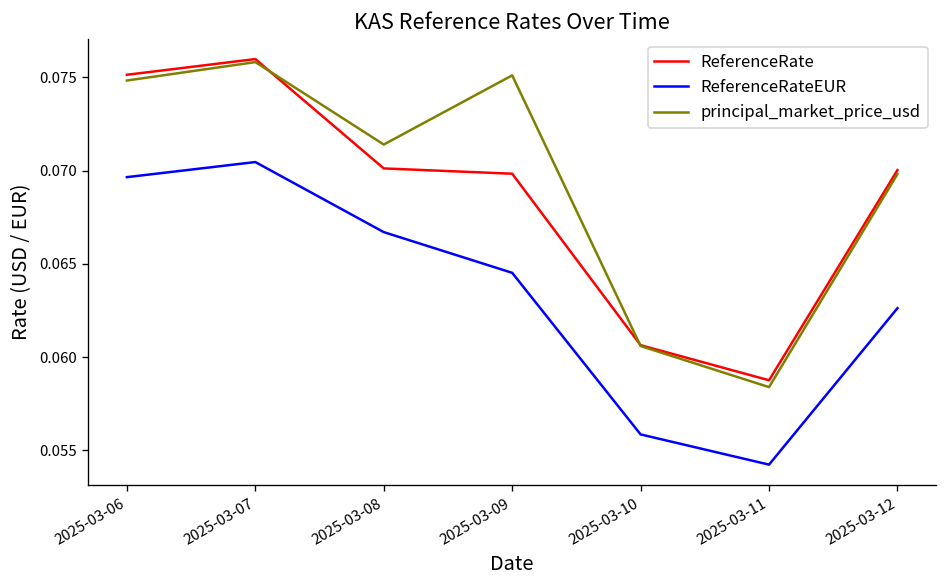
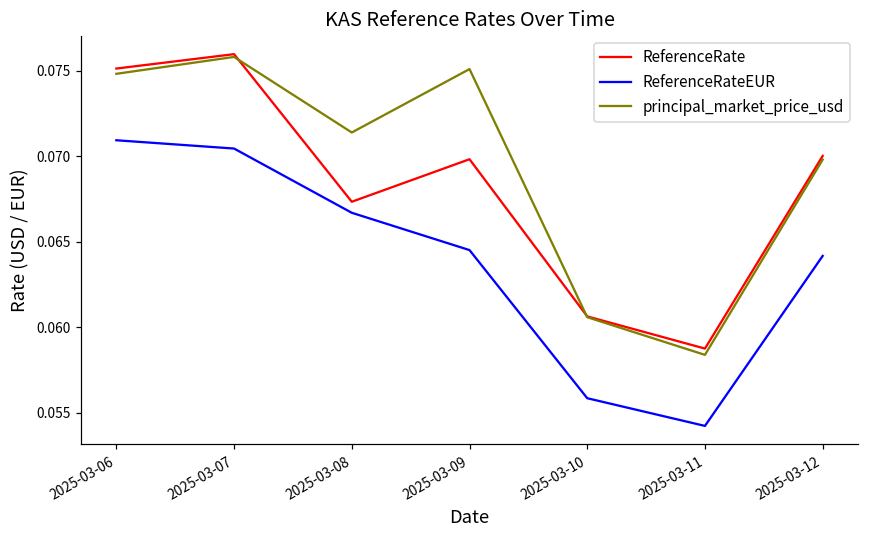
  {
    "ReferenceRate": {
      "2025-03-06": 0.0751,
      "2025-03-07": 0.0760,
-     "2025-03-08": 0.0701,
+     "2025-03-08": 0.0673,
      "2025-03-09": 0.0698,
      "2025-03-11": 0.0588,
      "2025-03-12": 0.0700
    },
    "ReferenceRateEUR": {
-     "2025-03-06": 0.0697,
+     "2025-03-06": 0.0709,
      "2025-03-07": 0.0705,
      "2025-03-08": 0.0667,
      "2025-03-09": 0.0645,
      "2025-03-10": 0.0559,
      "2025-03-11": 0.0542,
-     "2025-03-12": 0.0626
+     "2025-03-12": 0.0642
    },
    "principal_market_price_usd": {
      "2025-03-06": 0.0748,
      "2025-03-07": 0.0758,
      "2025-03-08": 0.0714,
      "2025-03-09": 0.0751,
      "2025-03-11": 0.0584,
      "2025-03-12": 0.0698
    }
  }
